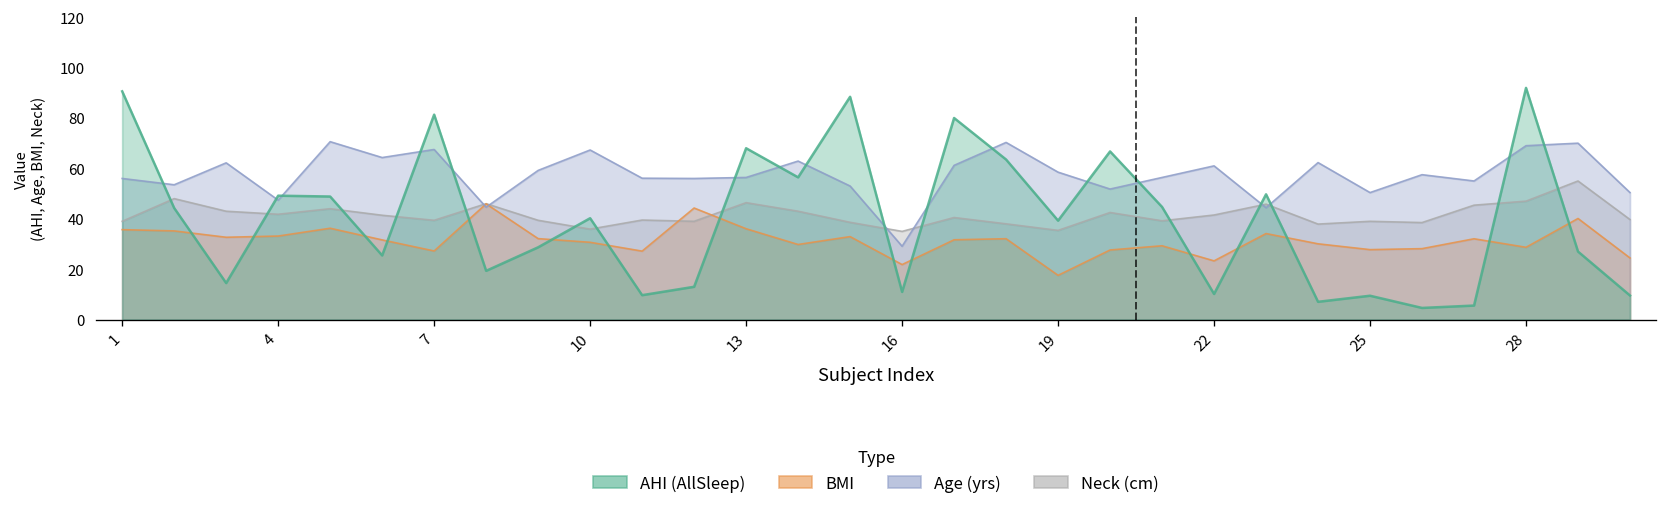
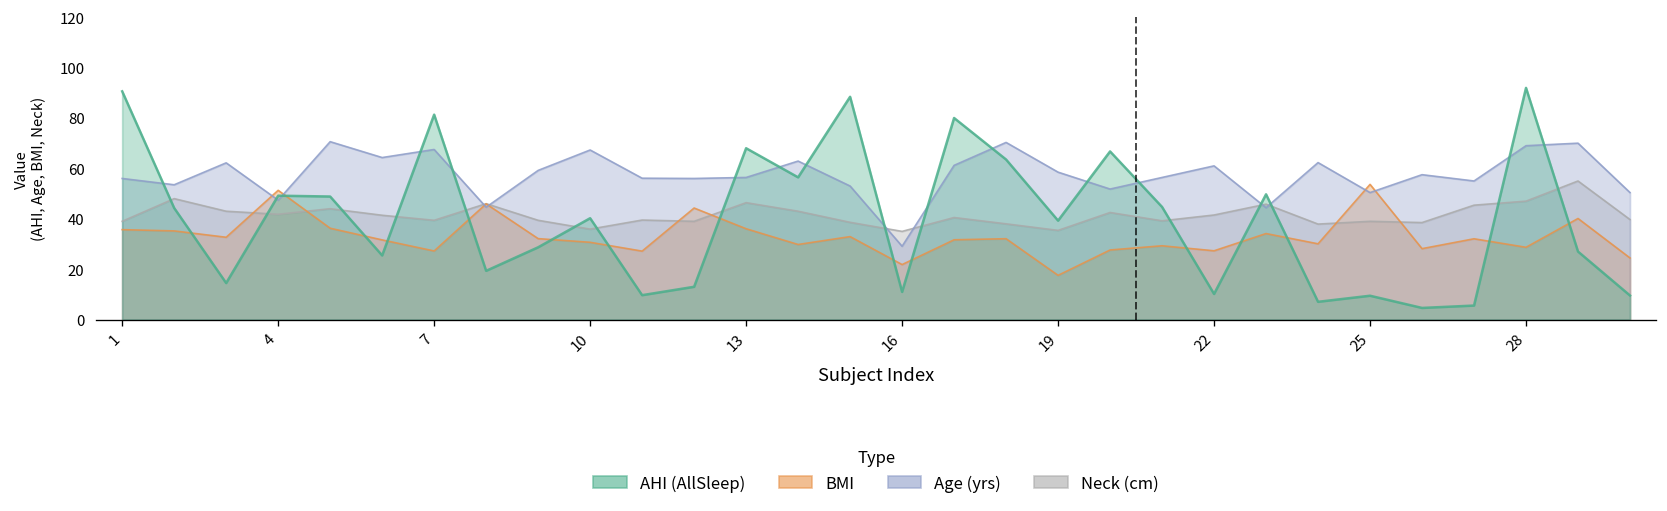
  {
    "BMI": {
      "1": 36,
-     "4": 33,
+     "4": 51,
      "7": 27,
      "10": 31,
      "13": 36,
      "16": 22,
      "19": 18,
-     "22": 23,
-     "25": 28,
+     "22": 27,
+     "25": 54,
      "28": 29
    }
  }
